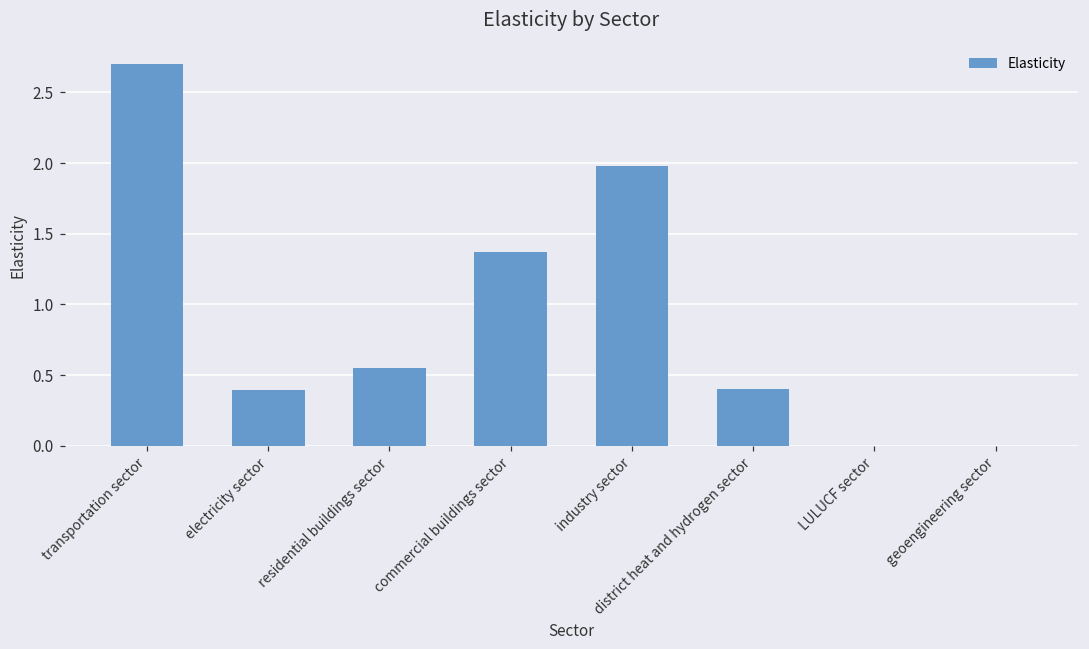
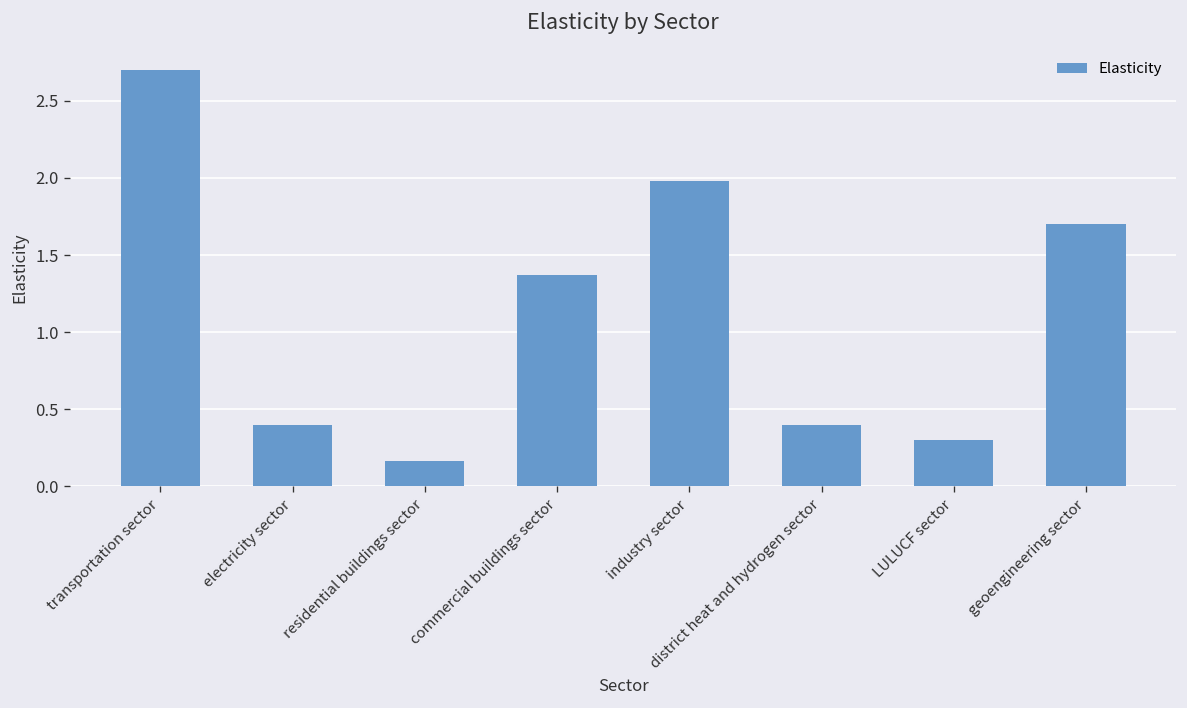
  {
    "transportation sector": 2.70,
    "electricity sector": 0.40,
-   "residential buildings sector": 0.55,
+   "residential buildings sector": 0.17,
    "commercial buildings sector": 1.37,
    "industry sector": 1.98,
    "district heat and hydrogen sector": 0.40,
-   "LULUCF sector": 0.0,
-   "geoengineering sector": 0.0
+   "LULUCF sector": 0.3,
+   "geoengineering sector": 1.7
  }
